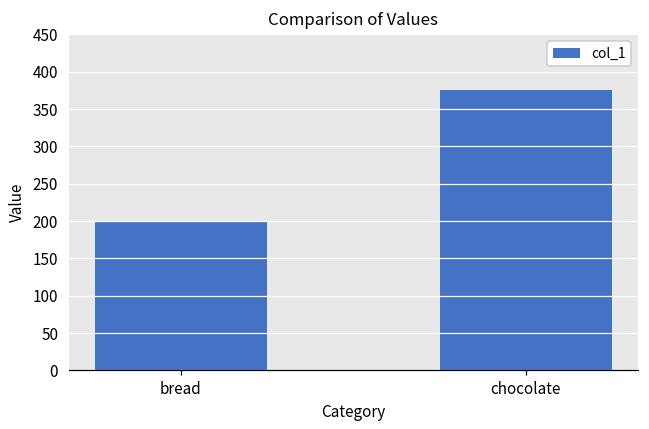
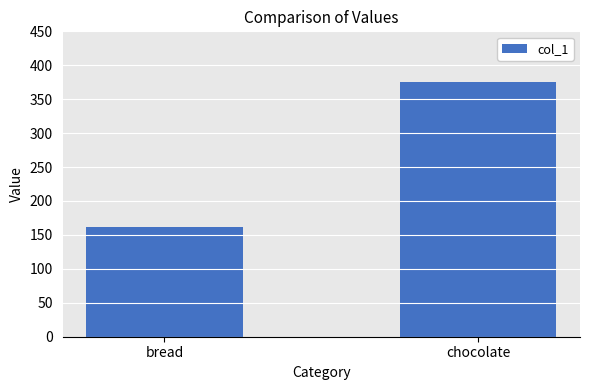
  {
-   "bread": 200,
+   "bread": 160,
    "chocolate": 380
  }
